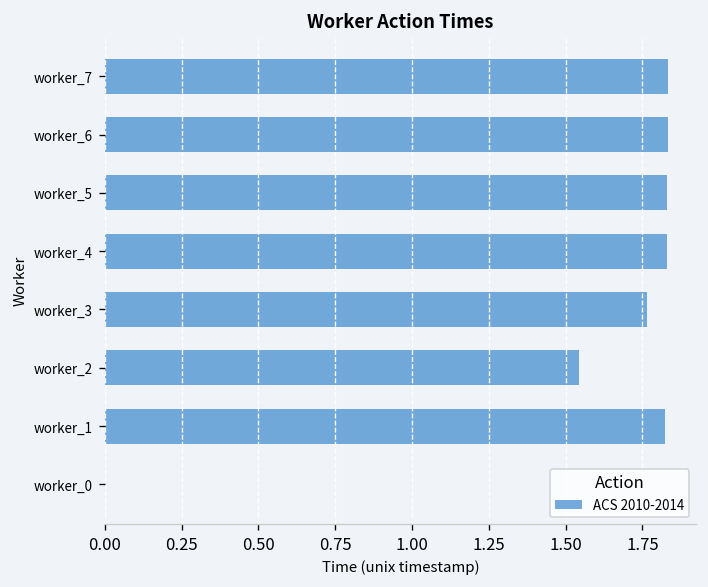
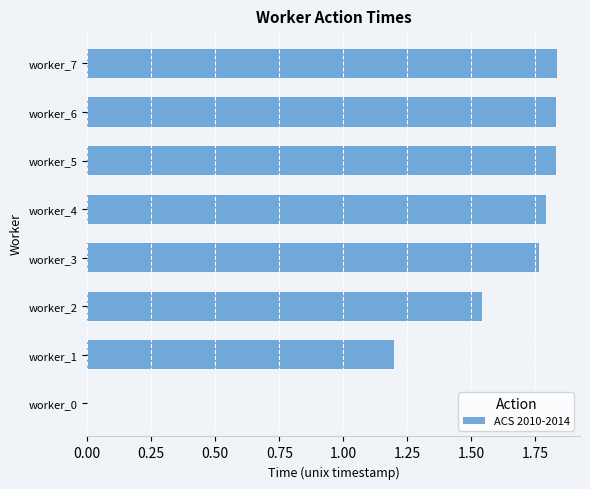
  {
    "worker_7": 1.83,
    "worker_6": 1.83,
    "worker_5": 1.83,
-   "worker_4": 1.83,
+   "worker_4": 1.79,
    "worker_3": 1.77,
    "worker_2": 1.54,
-   "worker_1": 1.82,
+   "worker_1": 1.20,
    "worker_0": 0.00
  }
